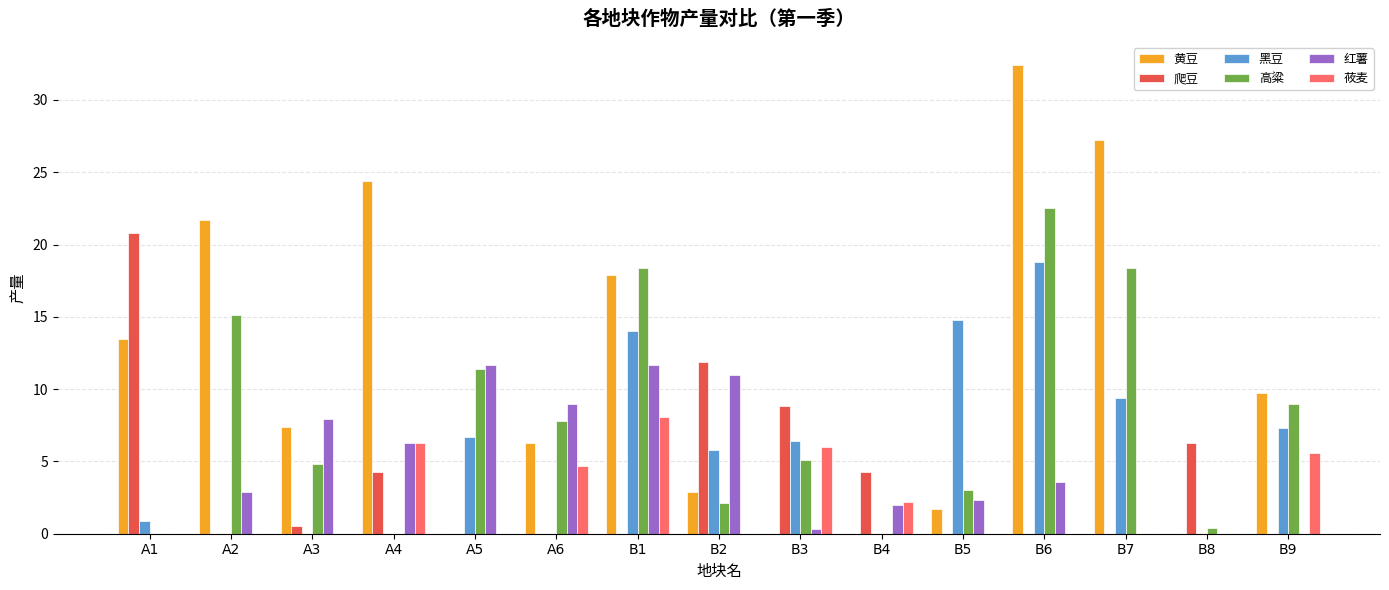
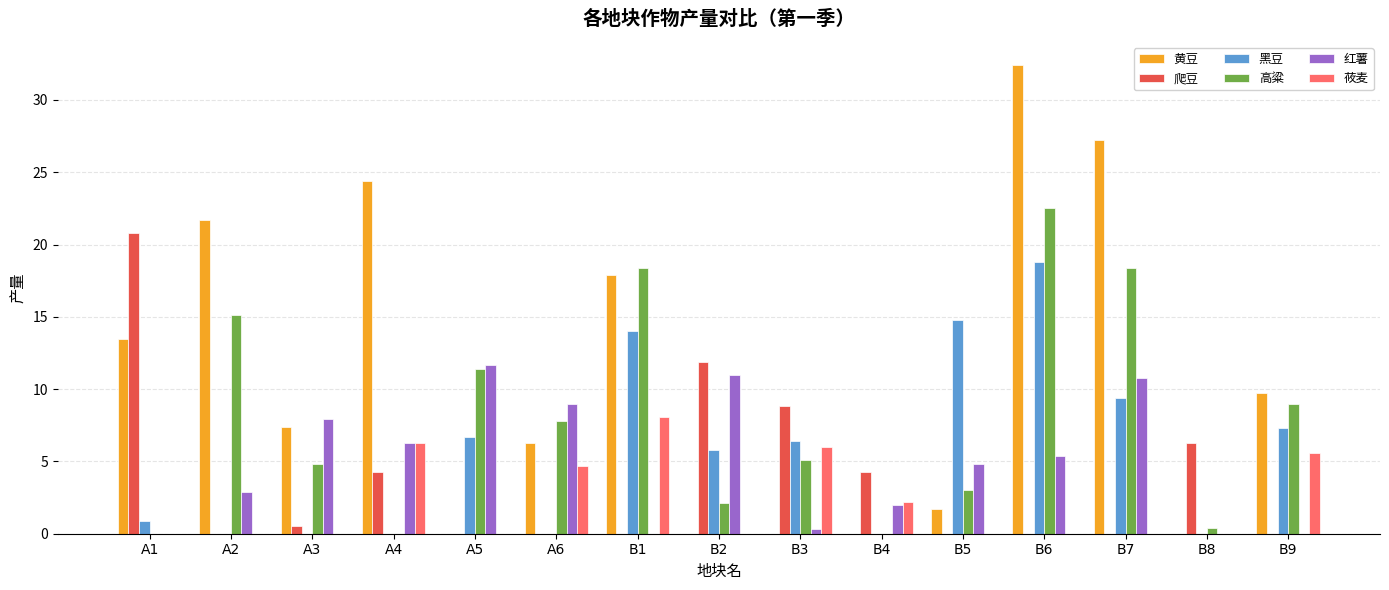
  {
    "黄豆": {
      "A1": 13.5,
      "A2": 21.7,
      "A3": 7.4,
      "A4": 24.4,
      "A5": 0.0,
      "A6": 6.3,
      "B1": 17.9,
-     "B2": 2.9,
+     "B2": 0.0,
      "B3": 0.0,
      "B4": 0.0,
      "B5": 1.7,
      "B6": 32.4,
      "B7": 27.2,
      "B8": 0.0,
      "B9": 9.7
    },
    "黑豆": {
      "A1": 0.9,
      "A2": 0.0,
      "A3": 0.0,
      "A4": 0.0,
      "A5": 6.7,
      "A6": 0.0,
      "B1": 14.0,
      "B2": 5.8,
      "B3": 6.4,
      "B4": 0.0,
      "B5": 14.8,
      "B6": 18.8,
      "B7": 9.4,
      "B8": 0.0,
      "B9": 7.3
    },
    "高粱": {
      "A1": 0.0,
      "A2": 15.1,
      "A3": 4.8,
      "A4": 0.0,
      "A5": 11.4,
      "A6": 7.8,
      "B1": 18.4,
      "B2": 2.1,
      "B3": 5.1,
      "B4": 0.0,
      "B5": 3.0,
      "B6": 22.5,
      "B7": 18.4,
      "B8": 0.4,
      "B9": 9.0
    },
    "红薯": {
      "A1": 0.0,
      "A2": 2.9,
      "A3": 7.9,
      "A4": 6.3,
      "A5": 11.7,
      "A6": 9.0,
-     "B1": 11.7,
+     "B1": 0.0,
      "B2": 11.0,
      "B3": 0.3,
      "B4": 2.0,
-     "B5": 2.3,
-     "B6": 3.6,
-     "B7": 0.0,
+     "B5": 4.8,
+     "B6": 5.4,
+     "B7": 10.8,
      "B8": 0.0,
      "B9": 0.0
    }
  }
